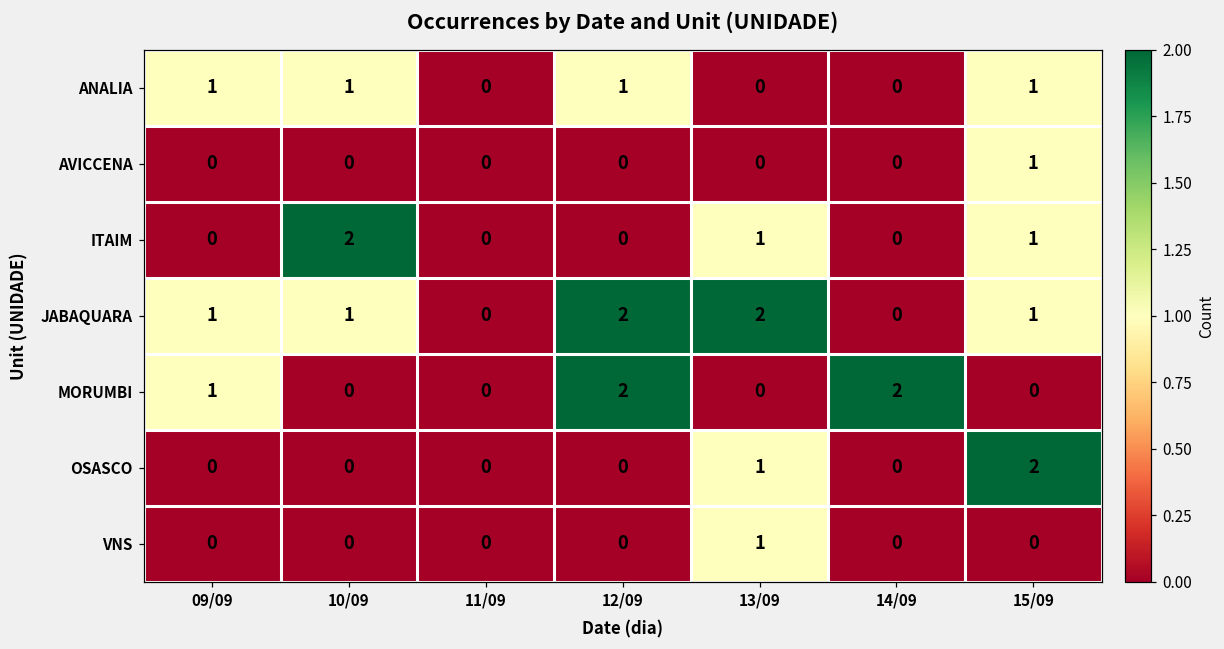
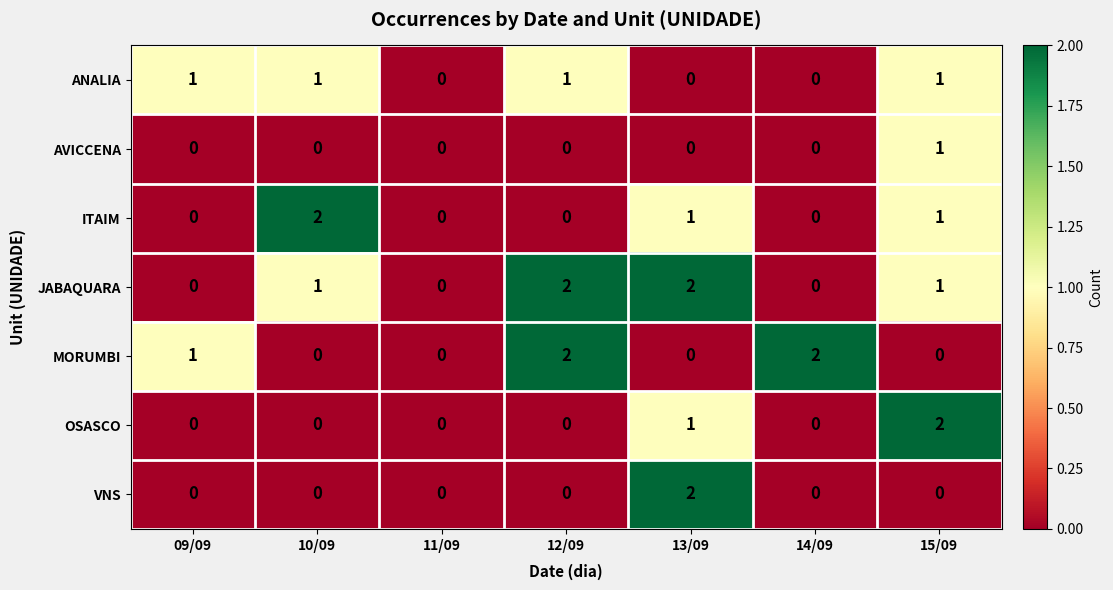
  {
    "ANALIA": {
      "09/09": 1,
      "10/09": 1,
      "11/09": 0,
      "12/09": 1,
      "13/09": 0,
      "14/09": 0,
      "15/09": 1
    },
    "AVICCENA": {
      "09/09": 0,
      "10/09": 0,
      "11/09": 0,
      "12/09": 0,
      "13/09": 0,
      "14/09": 0,
      "15/09": 1
    },
    "ITAIM": {
      "09/09": 0,
      "10/09": 2,
      "11/09": 0,
      "12/09": 0,
      "13/09": 1,
      "14/09": 0,
      "15/09": 1
    },
    "JABAQUARA": {
-     "09/09": 1,
+     "09/09": 0,
      "10/09": 1,
      "11/09": 0,
      "12/09": 2,
      "13/09": 2,
      "14/09": 0,
      "15/09": 1
    },
    "MORUMBI": {
      "09/09": 1,
      "10/09": 0,
      "11/09": 0,
      "12/09": 2,
      "13/09": 0,
      "14/09": 2,
      "15/09": 0
    },
    "OSASCO": {
      "09/09": 0,
      "10/09": 0,
      "11/09": 0,
      "12/09": 0,
      "13/09": 1,
      "14/09": 0,
      "15/09": 2
    },
    "VNS": {
      "09/09": 0,
      "10/09": 0,
      "11/09": 0,
      "12/09": 0,
-     "13/09": 1,
+     "13/09": 2,
      "14/09": 0,
      "15/09": 0
    }
  }
